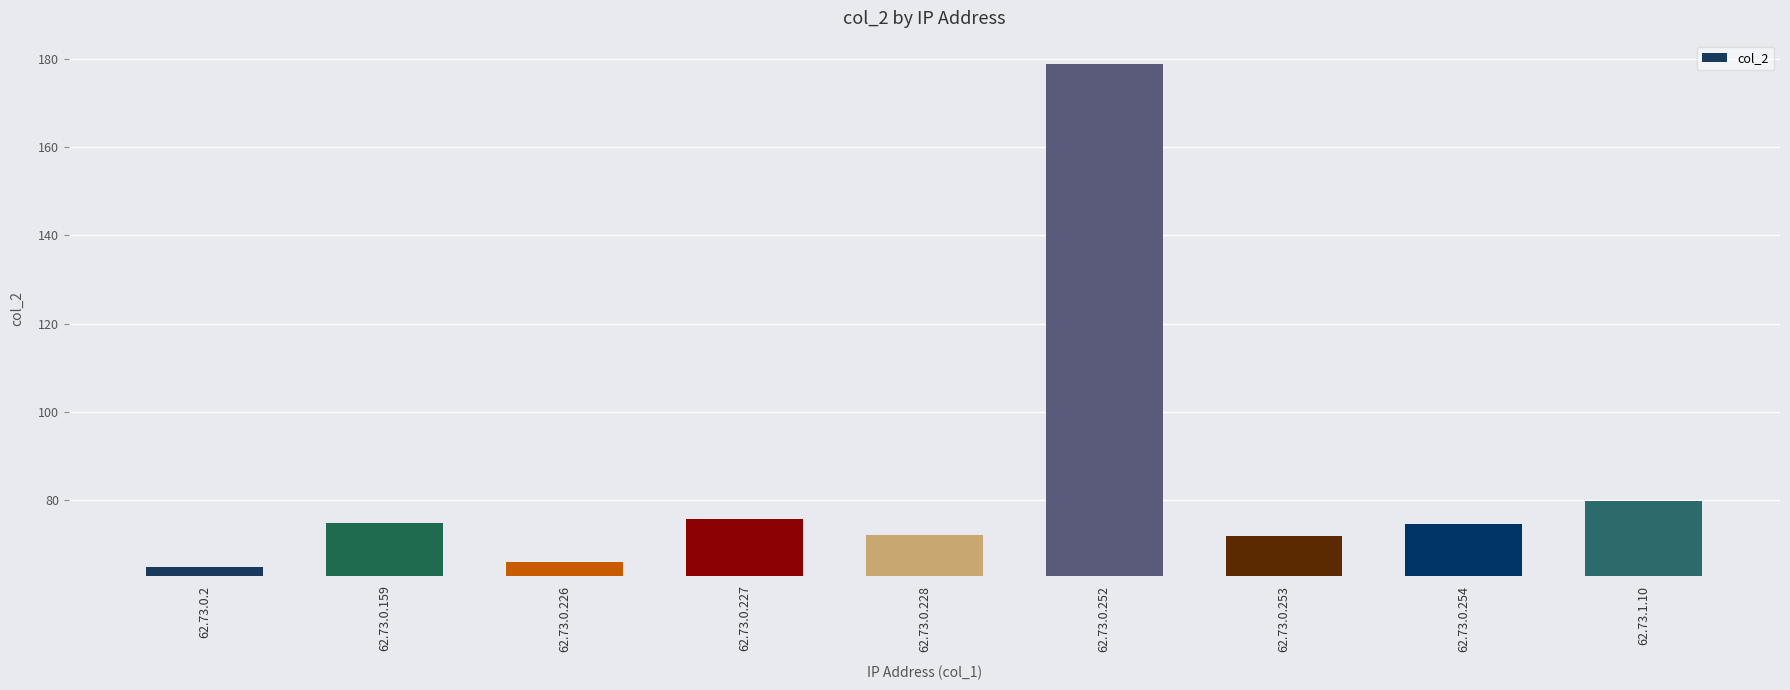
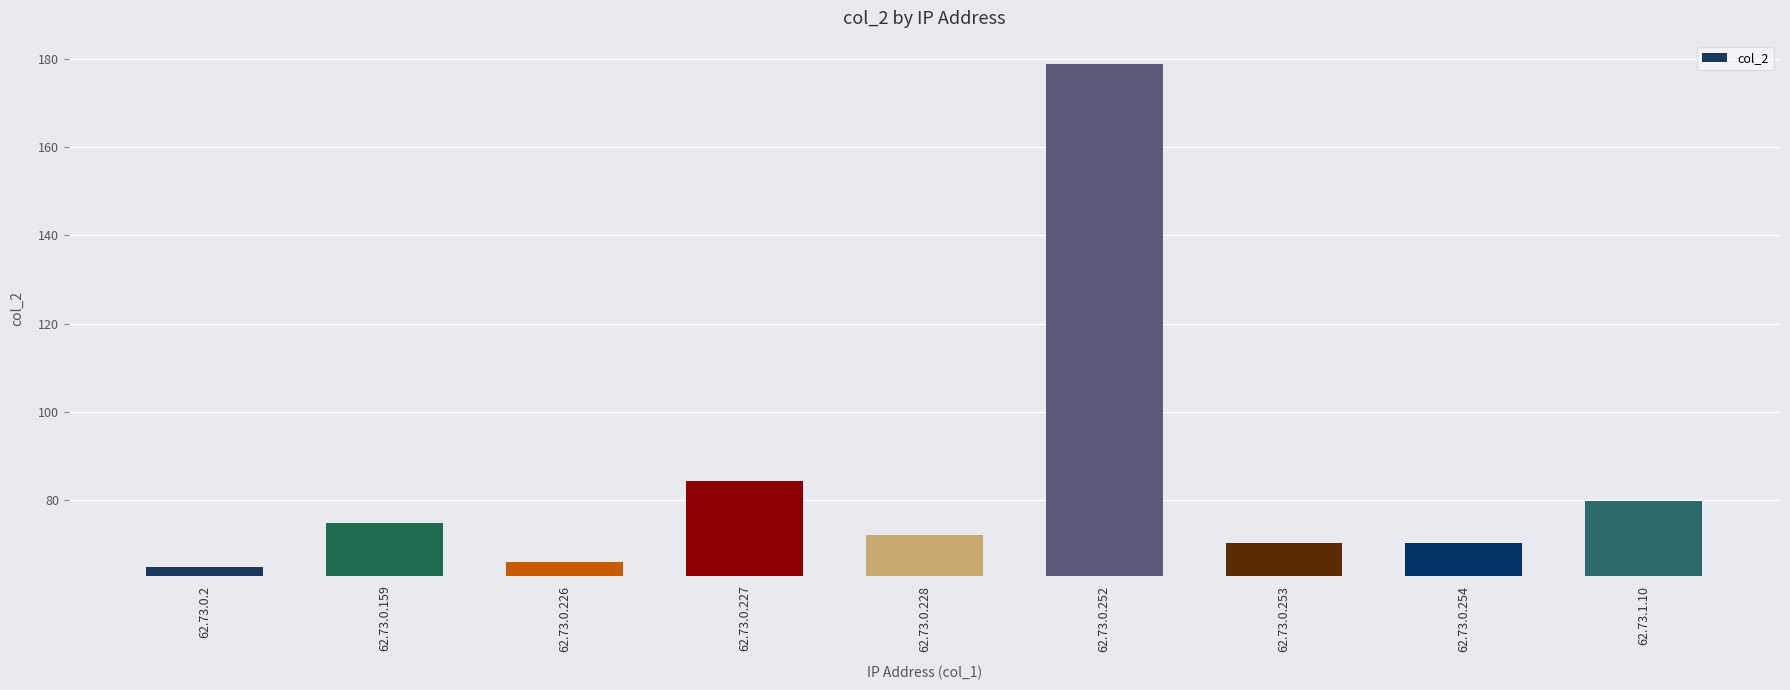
  {
    "62.73.0.2": 65,
    "62.73.0.159": 75,
    "62.73.0.226": 66,
-   "62.73.0.227": 76,
+   "62.73.0.227": 84,
    "62.73.0.228": 72,
    "62.73.0.252": 179,
-   "62.73.0.253": 72,
-   "62.73.0.254": 75,
+   "62.73.0.253": 70,
+   "62.73.0.254": 70,
    "62.73.1.10": 80
  }
